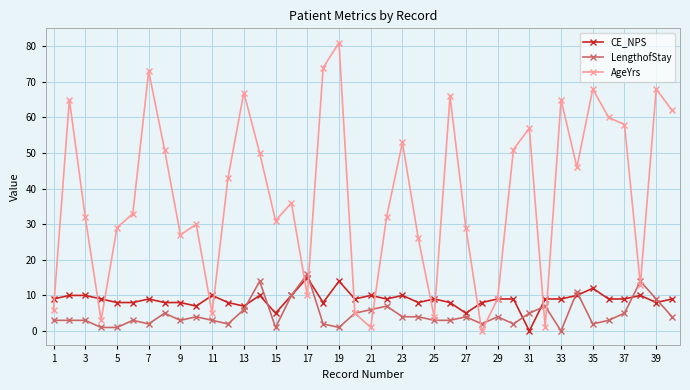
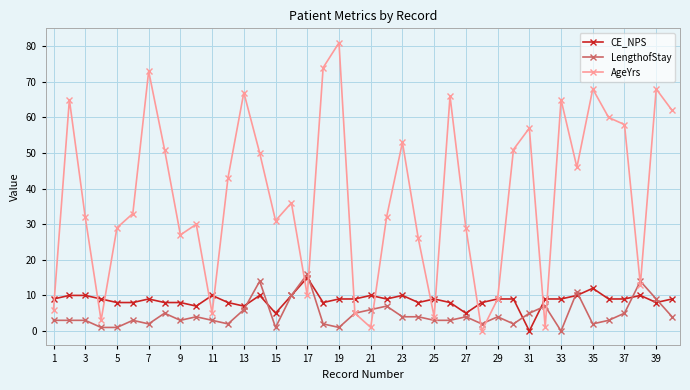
  {
    "CE_NPS": {
      "1": 9,
      "3": 10,
      "5": 8,
      "7": 9,
      "9": 8,
      "11": 10,
      "13": 7,
      "15": 5,
      "17": 15,
-     "19": 14,
+     "19": 9,
      "21": 10,
      "23": 10,
      "25": 9,
      "27": 5,
      "31": 0,
      "33": 9,
      "35": 12,
      "37": 9,
      "39": 8
    },
    "LengthofStay": {
      "1": 3,
      "3": 3,
      "5": 1,
      "7": 2,
      "9": 3,
      "11": 3,
      "13": 6,
      "15": 1,
      "17": 16,
      "19": 1,
      "21": 6,
      "23": 4,
      "25": 3,
      "27": 4,
      "29": 4,
      "31": 5,
      "33": 0,
      "35": 2,
      "37": 5,
      "39": 9
    },
    "AgeYrs": {
      "1": 6,
      "3": 32,
      "5": 29,
      "7": 73,
      "9": 27,
      "11": 5,
      "13": 67,
      "15": 31,
      "17": 10,
      "19": 81,
      "21": 1,
      "23": 53,
      "25": 4,
      "27": 29,
      "31": 57,
      "33": 65,
      "35": 68,
      "37": 58,
      "39": 68
    }
  }
